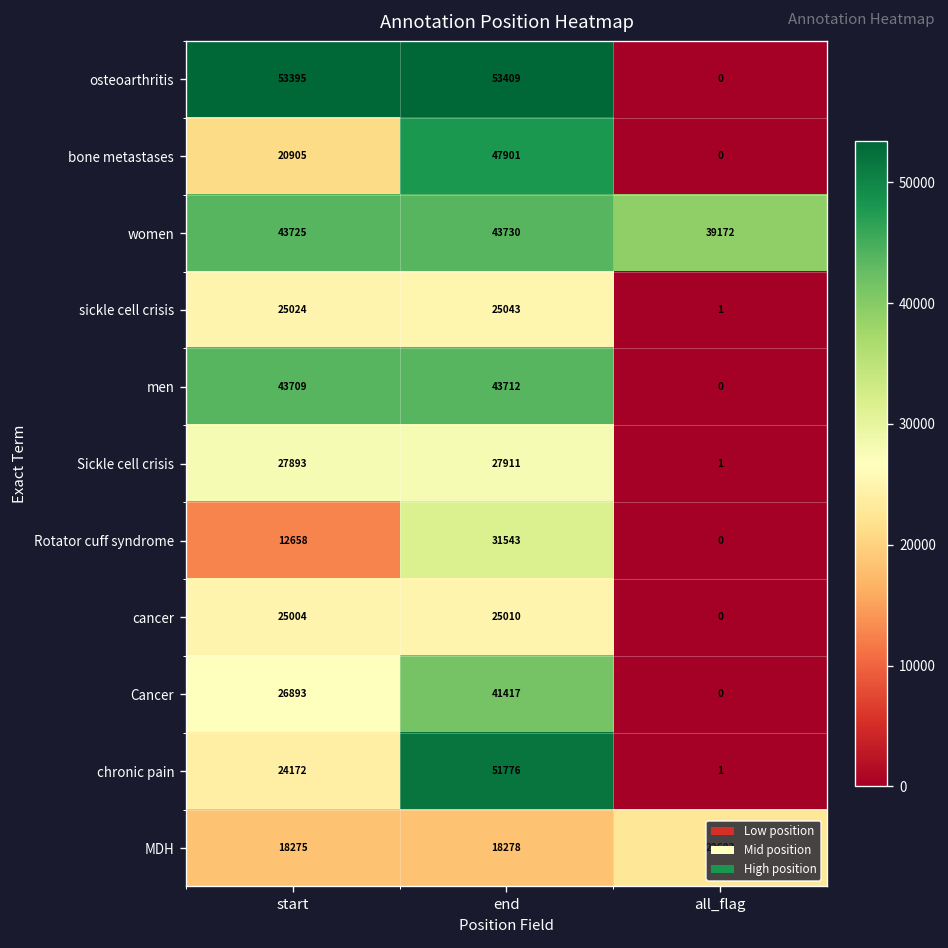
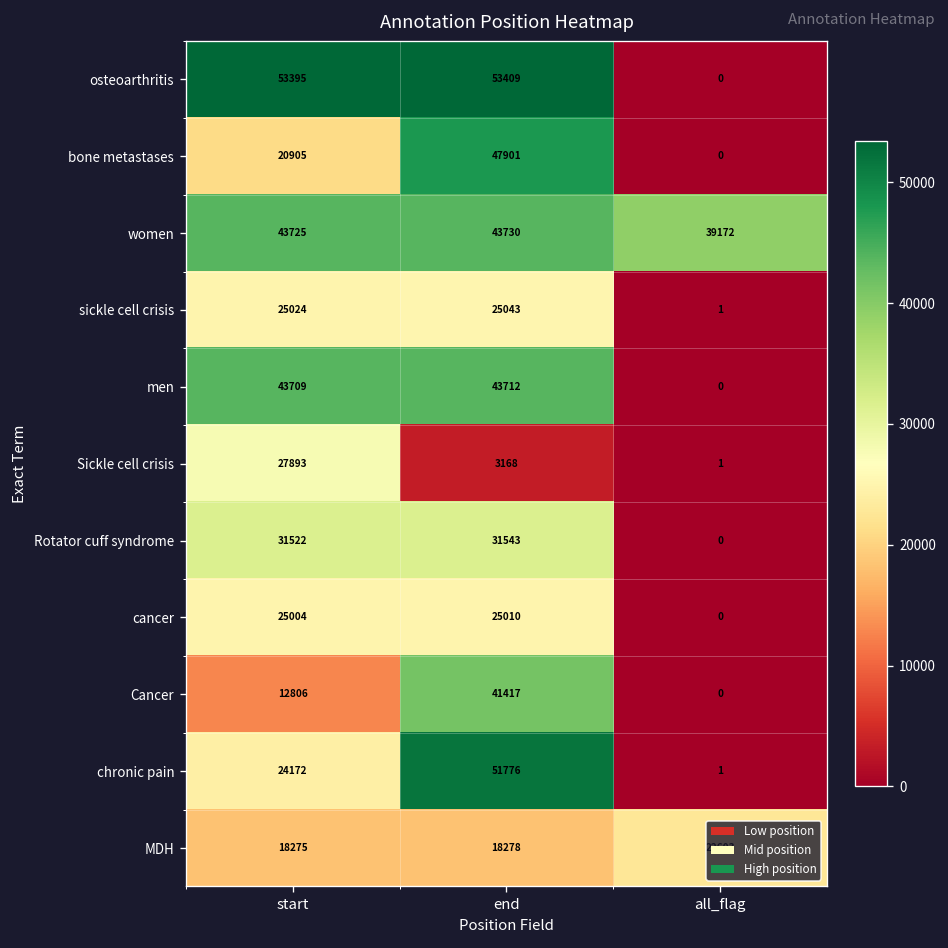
  {
    "osteoarthritis": {
      "start": 53395,
      "end": 53409,
      "all_flag": 0
    },
    "bone metastases": {
      "start": 20905,
      "end": 47901,
      "all_flag": 0
    },
    "women": {
      "start": 43725,
      "end": 43730,
      "all_flag": 39172
    },
    "sickle cell crisis": {
      "start": 25024,
      "end": 25043,
      "all_flag": 1
    },
    "men": {
      "start": 43709,
      "end": 43712,
      "all_flag": 0
    },
    "Sickle cell crisis": {
      "start": 27893,
-     "end": 27911,
+     "end": 3168,
      "all_flag": 1
    },
    "Rotator cuff syndrome": {
-     "start": 12658,
+     "start": 31522,
      "end": 31543,
      "all_flag": 0
    },
    "cancer": {
      "start": 25004,
      "end": 25010,
      "all_flag": 0
    },
    "Cancer": {
-     "start": 26893,
+     "start": 12806,
      "end": 41417,
      "all_flag": 0
    },
    "chronic pain": {
      "start": 24172,
      "end": 51776,
      "all_flag": 1
    },
    "MDH": {
      "start": 18275,
      "end": 18278
    }
  }
